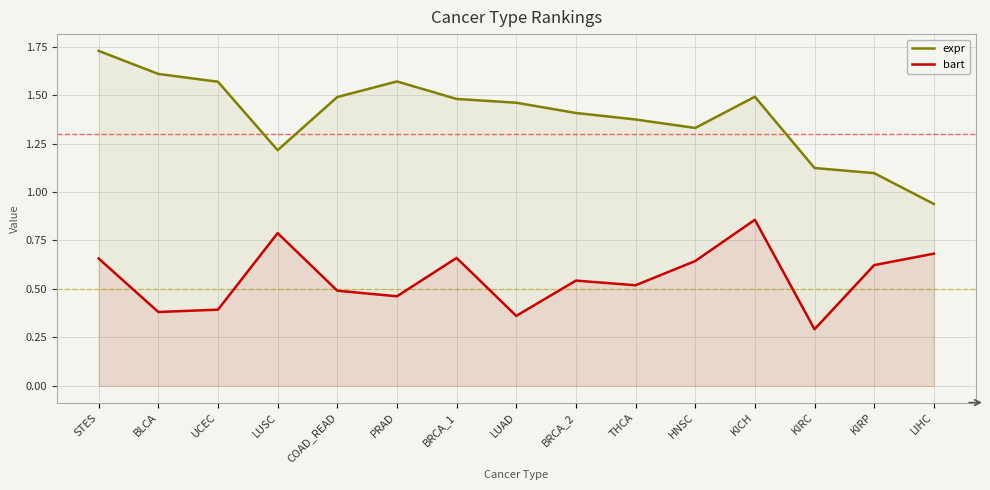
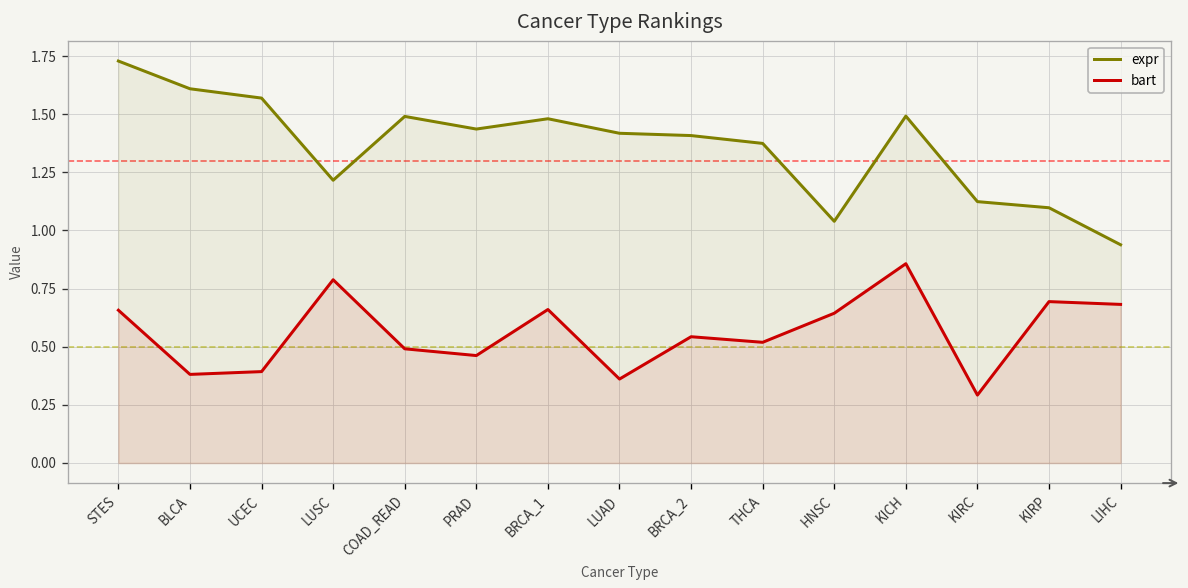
  {
    "expr": {
      "STES": 1.73,
      "BLCA": 1.61,
      "UCEC": 1.57,
      "LUSC": 1.22,
      "COAD_READ": 1.49,
-     "PRAD": 1.57,
+     "PRAD": 1.44,
      "BRCA_1": 1.48,
-     "LUAD": 1.46,
+     "LUAD": 1.42,
      "BRCA_2": 1.41,
      "THCA": 1.37,
-     "HNSC": 1.33,
+     "HNSC": 1.04,
      "KICH": 1.49,
      "KIRC": 1.12,
      "KIRP": 1.10,
      "LIHC": 0.94
    },
    "bart": {
      "STES": 0.66,
      "BLCA": 0.38,
      "UCEC": 0.39,
      "LUSC": 0.79,
      "COAD_READ": 0.49,
      "PRAD": 0.46,
      "BRCA_1": 0.66,
      "LUAD": 0.36,
      "BRCA_2": 0.54,
      "THCA": 0.52,
      "HNSC": 0.64,
      "KICH": 0.86,
      "KIRC": 0.29,
-     "KIRP": 0.62,
+     "KIRP": 0.69,
      "LIHC": 0.68
    }
  }
